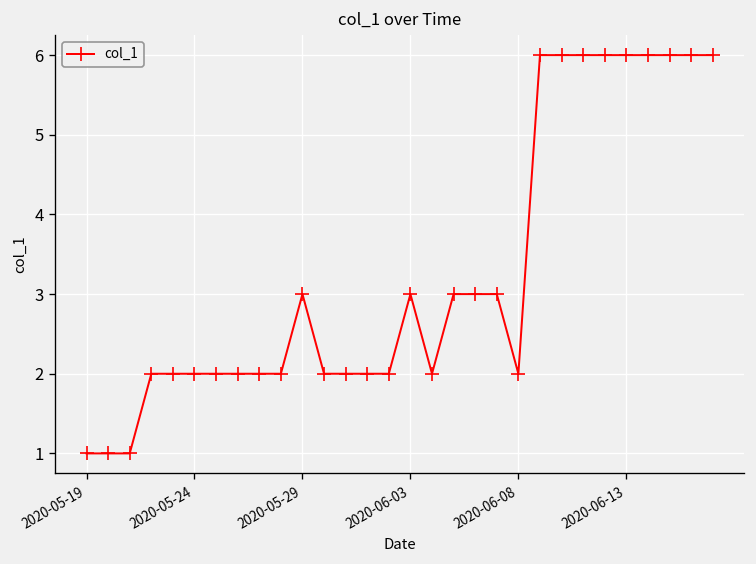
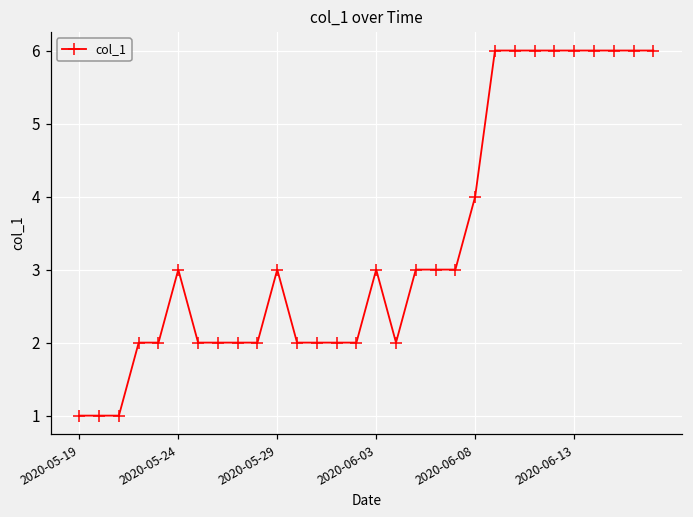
  {
    "2020-05-19": 1,
-   "2020-05-24": 2,
+   "2020-05-24": 3,
    "2020-05-29": 3,
    "2020-06-03": 3,
-   "2020-06-08": 2,
+   "2020-06-08": 4,
    "2020-06-13": 6
  }
